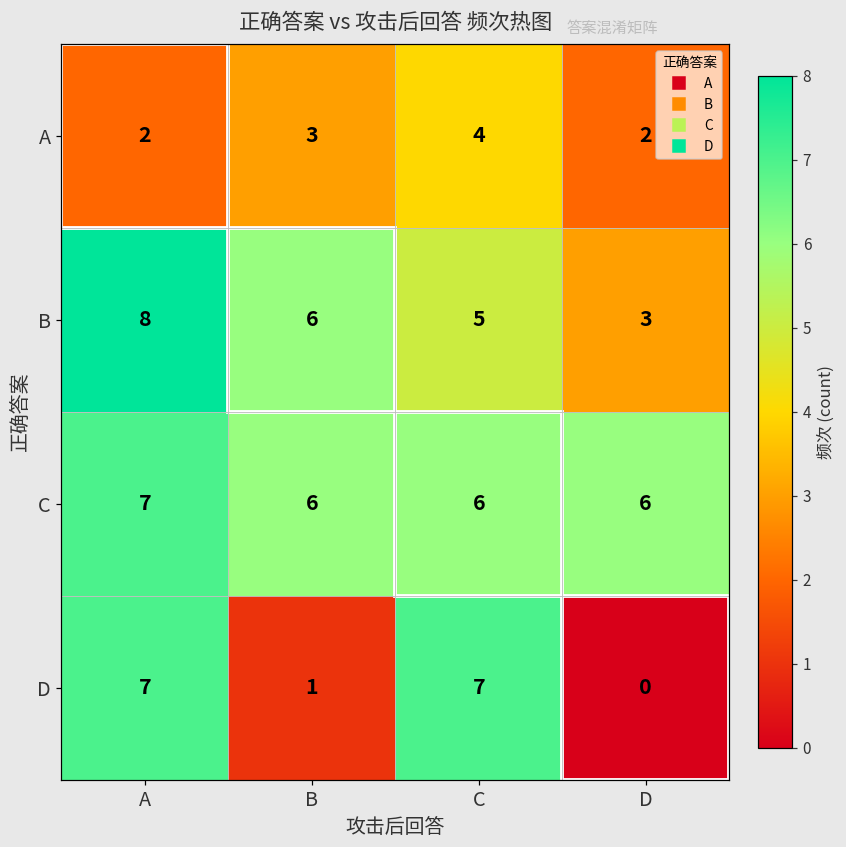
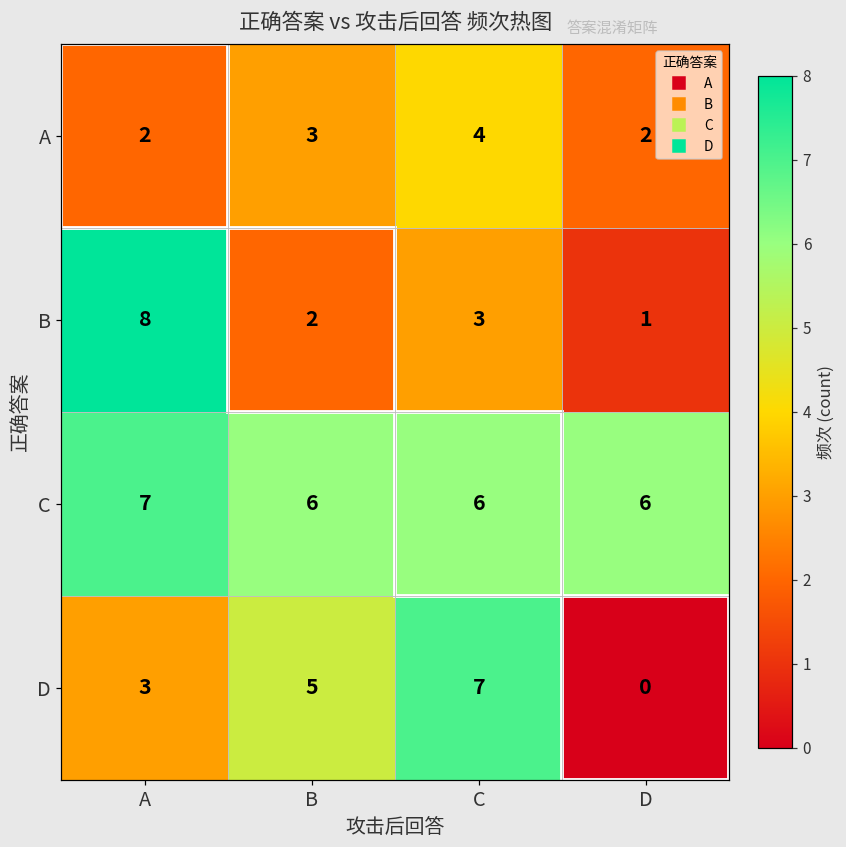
  {
    "A": {
      "A": 2,
      "B": 3,
      "C": 4,
      "D": 2
    },
    "B": {
      "A": 8,
-     "B": 6,
-     "C": 5,
-     "D": 3
+     "B": 2,
+     "C": 3,
+     "D": 1
    },
    "C": {
      "A": 7,
      "B": 6,
      "C": 6,
      "D": 6
    },
    "D": {
-     "A": 7,
-     "B": 1,
+     "A": 3,
+     "B": 5,
      "C": 7,
      "D": 0
    }
  }
